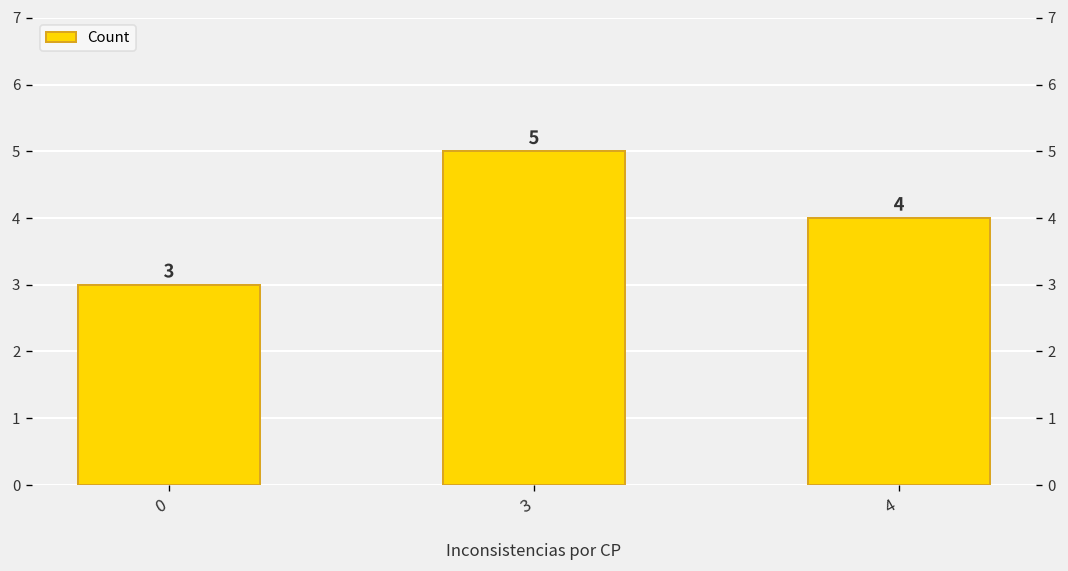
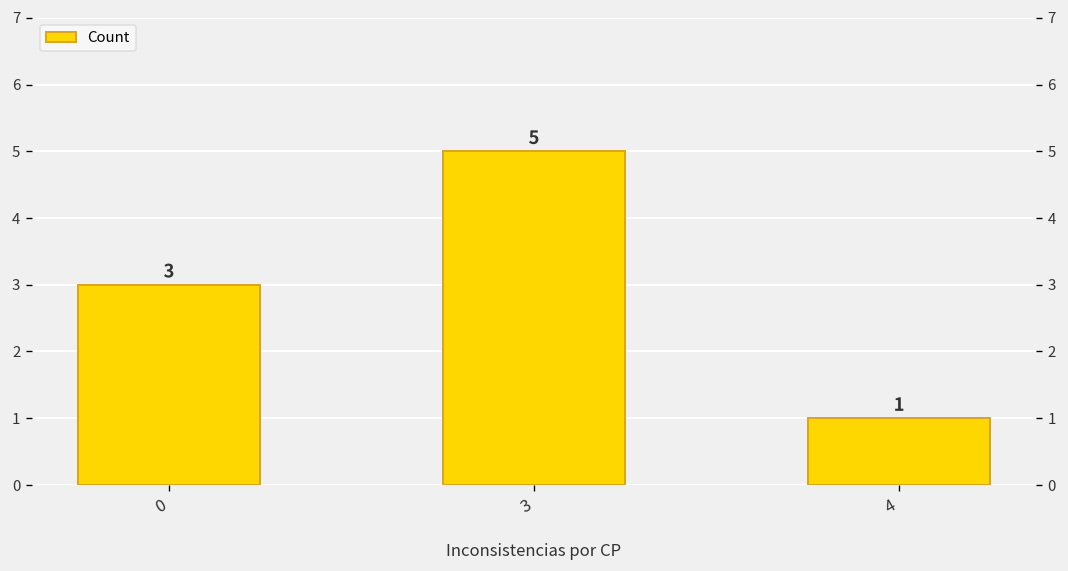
  {
    "0": 3,
    "3": 5,
-   "4": 4
+   "4": 1
  }
